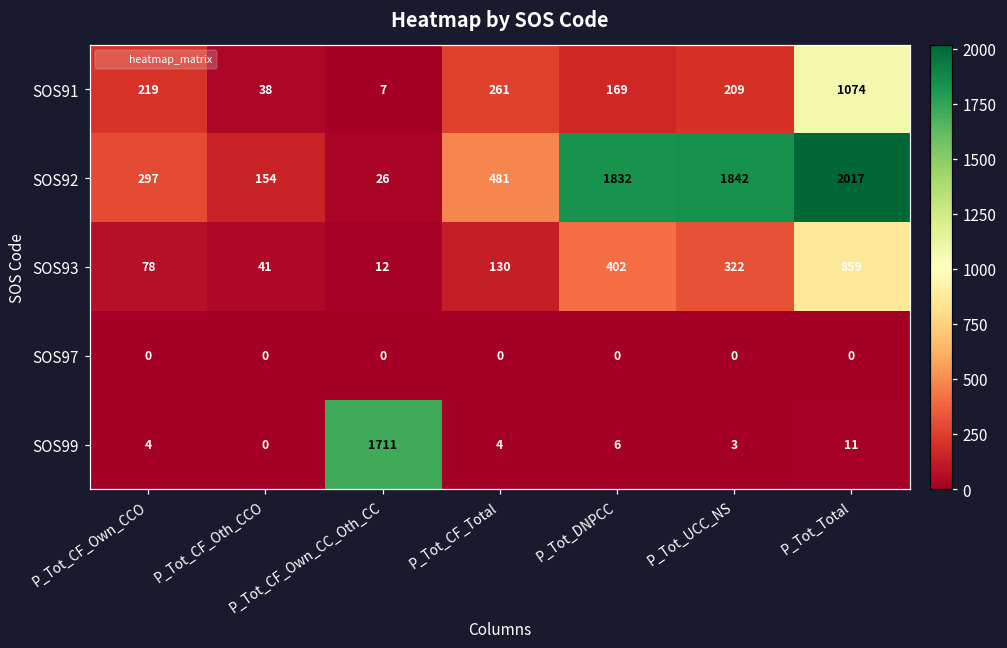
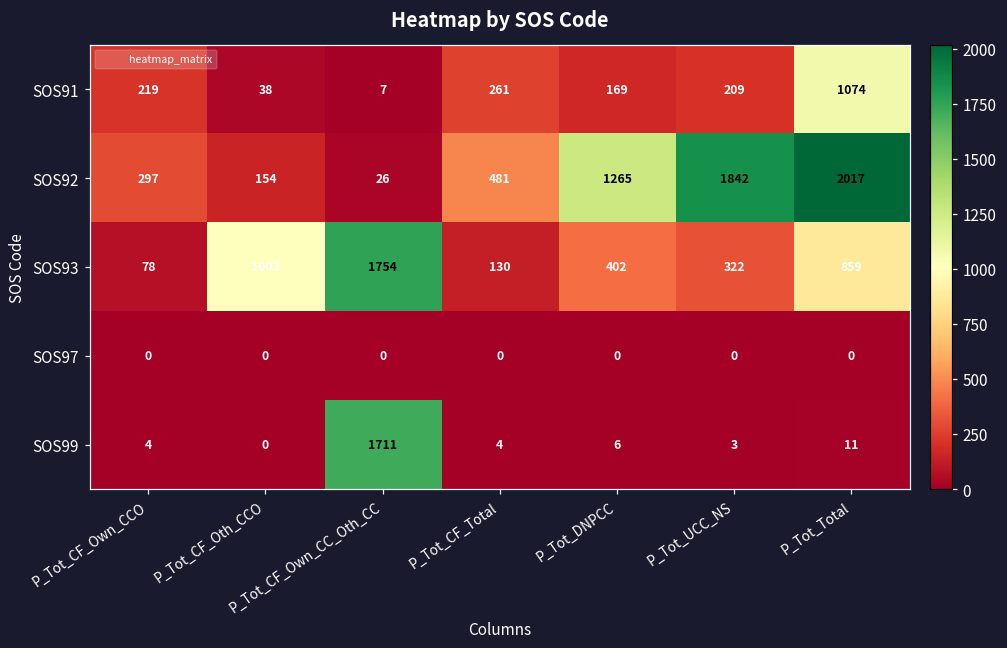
  {
    "SOS91": {
      "P_Tot_CF_Own_CCO": 219,
      "P_Tot_CF_Oth_CCO": 38,
      "P_Tot_CF_Own_CC_Oth_CC": 7,
      "P_Tot_CF_Total": 261,
      "P_Tot_DNPCC": 169,
      "P_Tot_UCC_NS": 209,
      "P_Tot_Total": 1074
    },
    "SOS92": {
      "P_Tot_CF_Own_CCO": 297,
      "P_Tot_CF_Oth_CCO": 154,
      "P_Tot_CF_Own_CC_Oth_CC": 26,
      "P_Tot_CF_Total": 481,
-     "P_Tot_DNPCC": 1832,
+     "P_Tot_DNPCC": 1265,
      "P_Tot_UCC_NS": 1842,
      "P_Tot_Total": 2017
    },
    "SOS93": {
      "P_Tot_CF_Own_CCO": 78,
-     "P_Tot_CF_Oth_CCO": 41,
-     "P_Tot_CF_Own_CC_Oth_CC": 12,
+     "P_Tot_CF_Oth_CCO": 1003,
+     "P_Tot_CF_Own_CC_Oth_CC": 1754,
      "P_Tot_CF_Total": 130,
      "P_Tot_DNPCC": 402,
      "P_Tot_UCC_NS": 322,
      "P_Tot_Total": 859
    },
    "SOS97": {
      "P_Tot_CF_Own_CCO": 0,
      "P_Tot_CF_Oth_CCO": 0,
      "P_Tot_CF_Own_CC_Oth_CC": 0,
      "P_Tot_CF_Total": 0,
      "P_Tot_DNPCC": 0,
      "P_Tot_UCC_NS": 0,
      "P_Tot_Total": 0
    },
    "SOS99": {
      "P_Tot_CF_Own_CCO": 4,
      "P_Tot_CF_Oth_CCO": 0,
      "P_Tot_CF_Own_CC_Oth_CC": 1711,
      "P_Tot_CF_Total": 4,
      "P_Tot_DNPCC": 6,
      "P_Tot_UCC_NS": 3,
      "P_Tot_Total": 11
    }
  }
